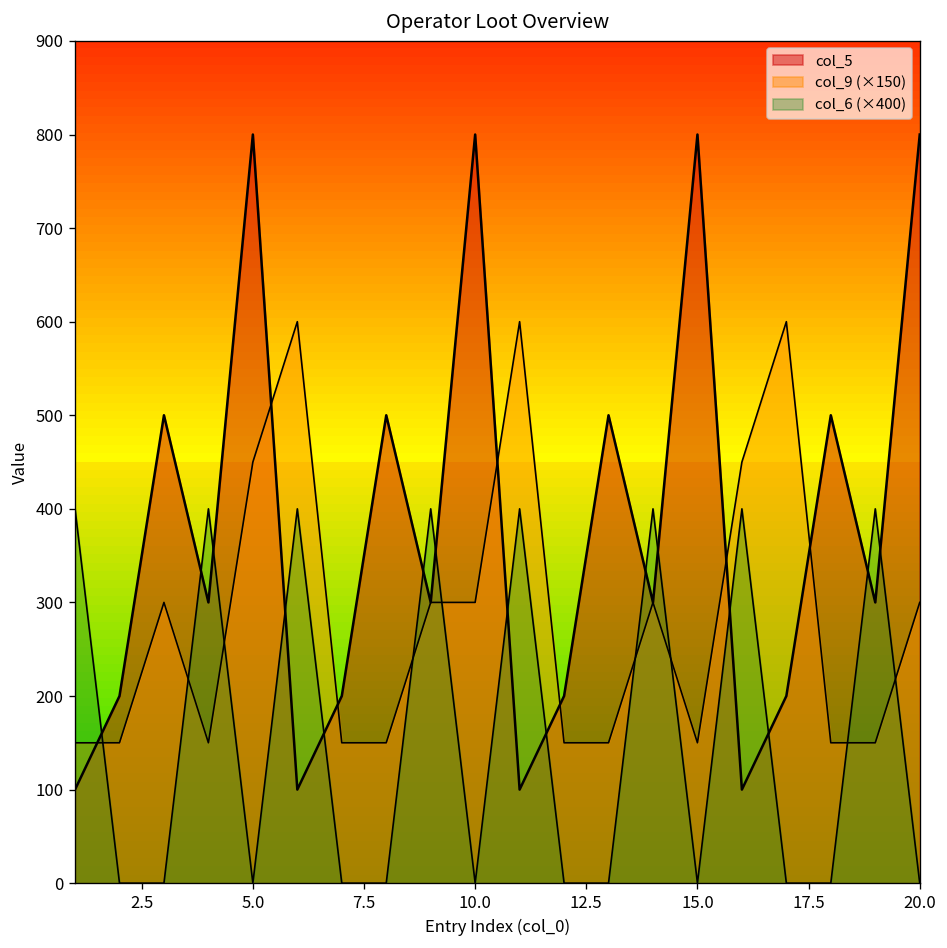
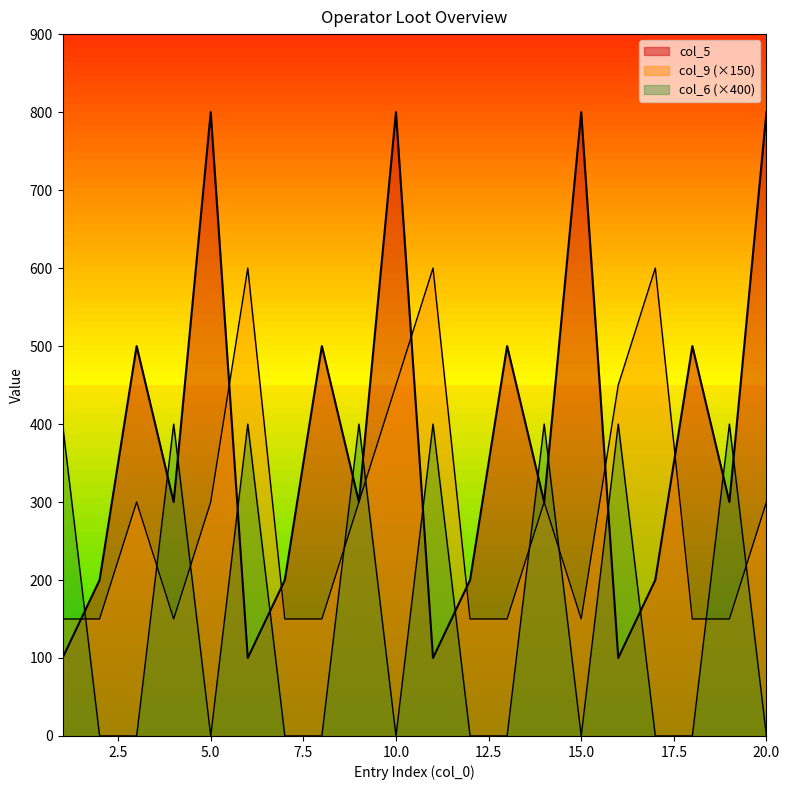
  {
    "col_5": {
      "5.0": 800,
      "10.0": 800,
      "15.0": 800,
      "20.0": 800
    },
    "col_9 (×150)": {
-     "5.0": 450,
-     "10.0": 300,
+     "5.0": 300,
+     "10.0": 450,
      "15.0": 150,
      "20.0": 300
    },
    "col_6 (×400)": {
      "5.0": 0,
      "10.0": 0,
      "15.0": 0,
      "20.0": 0
    }
  }
